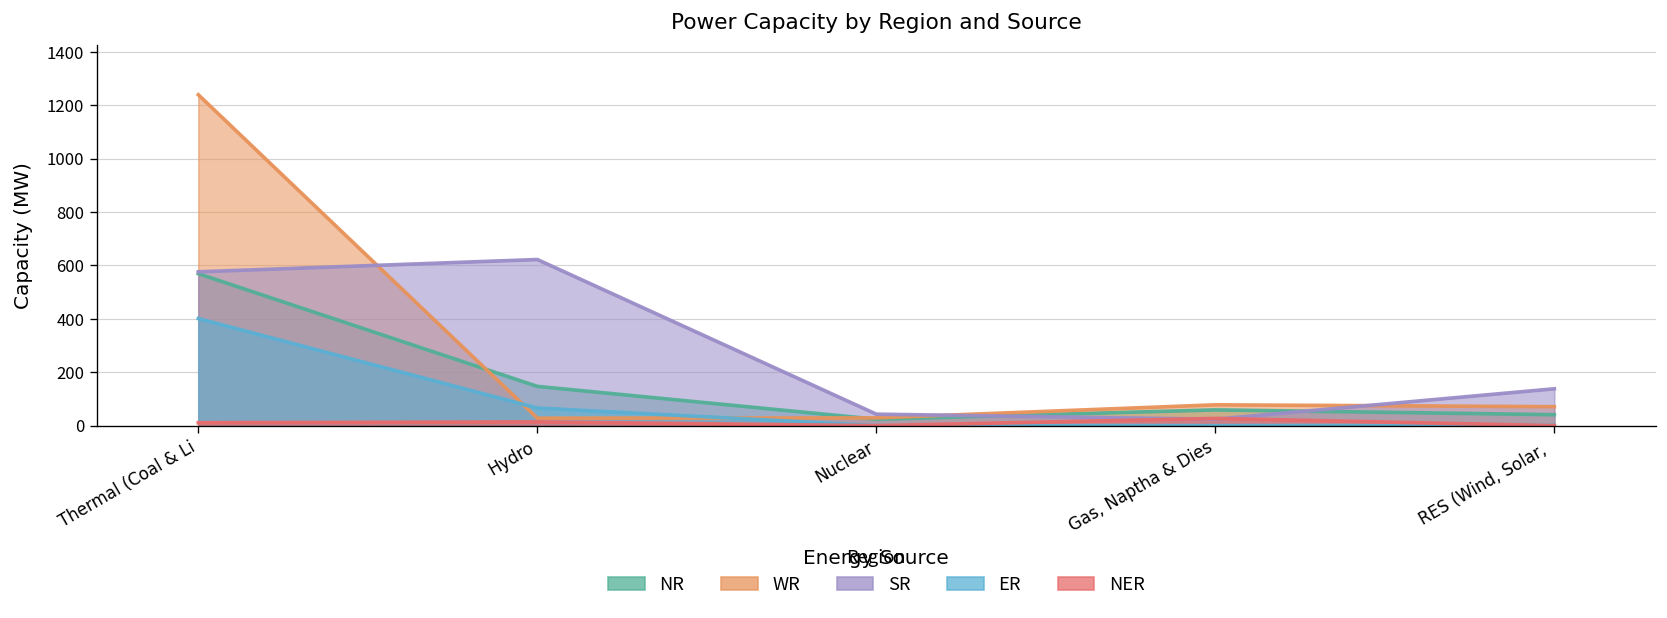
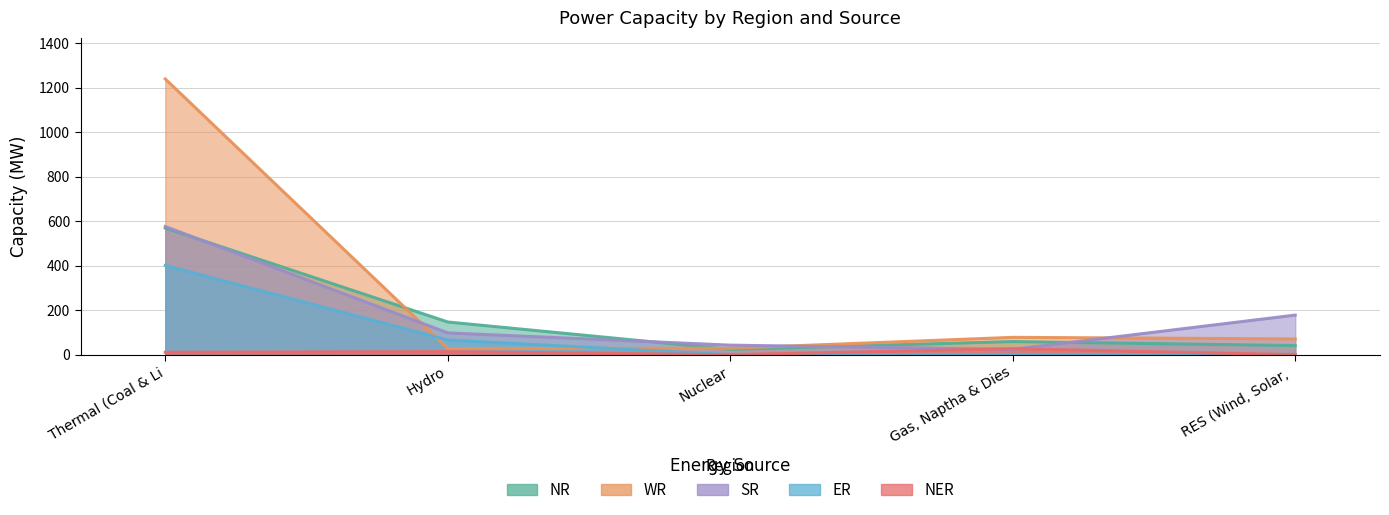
  {
    "SR": {
-     "Hydro": 620,
+     "Hydro": 100,
      "Nuclear": 40,
-     "RES (Wind, Solar,": 140
+     "RES (Wind, Solar,": 180
    }
  }
